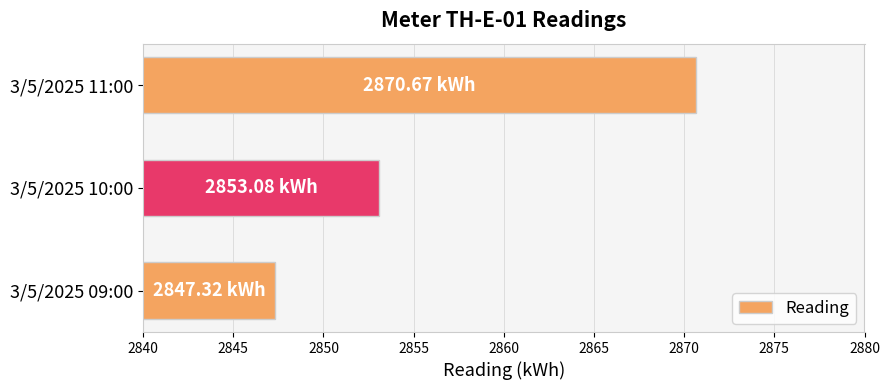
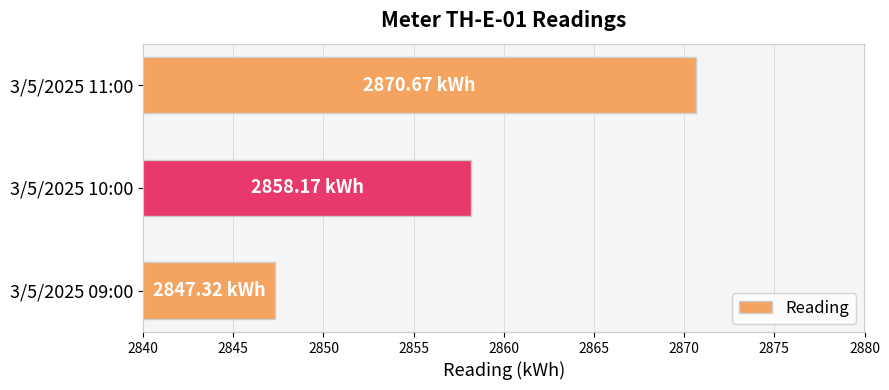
  {
    "3/5/2025 11:00": 2870.67,
-   "3/5/2025 10:00": 2853.08,
+   "3/5/2025 10:00": 2858.17,
    "3/5/2025 09:00": 2847.32
  }
